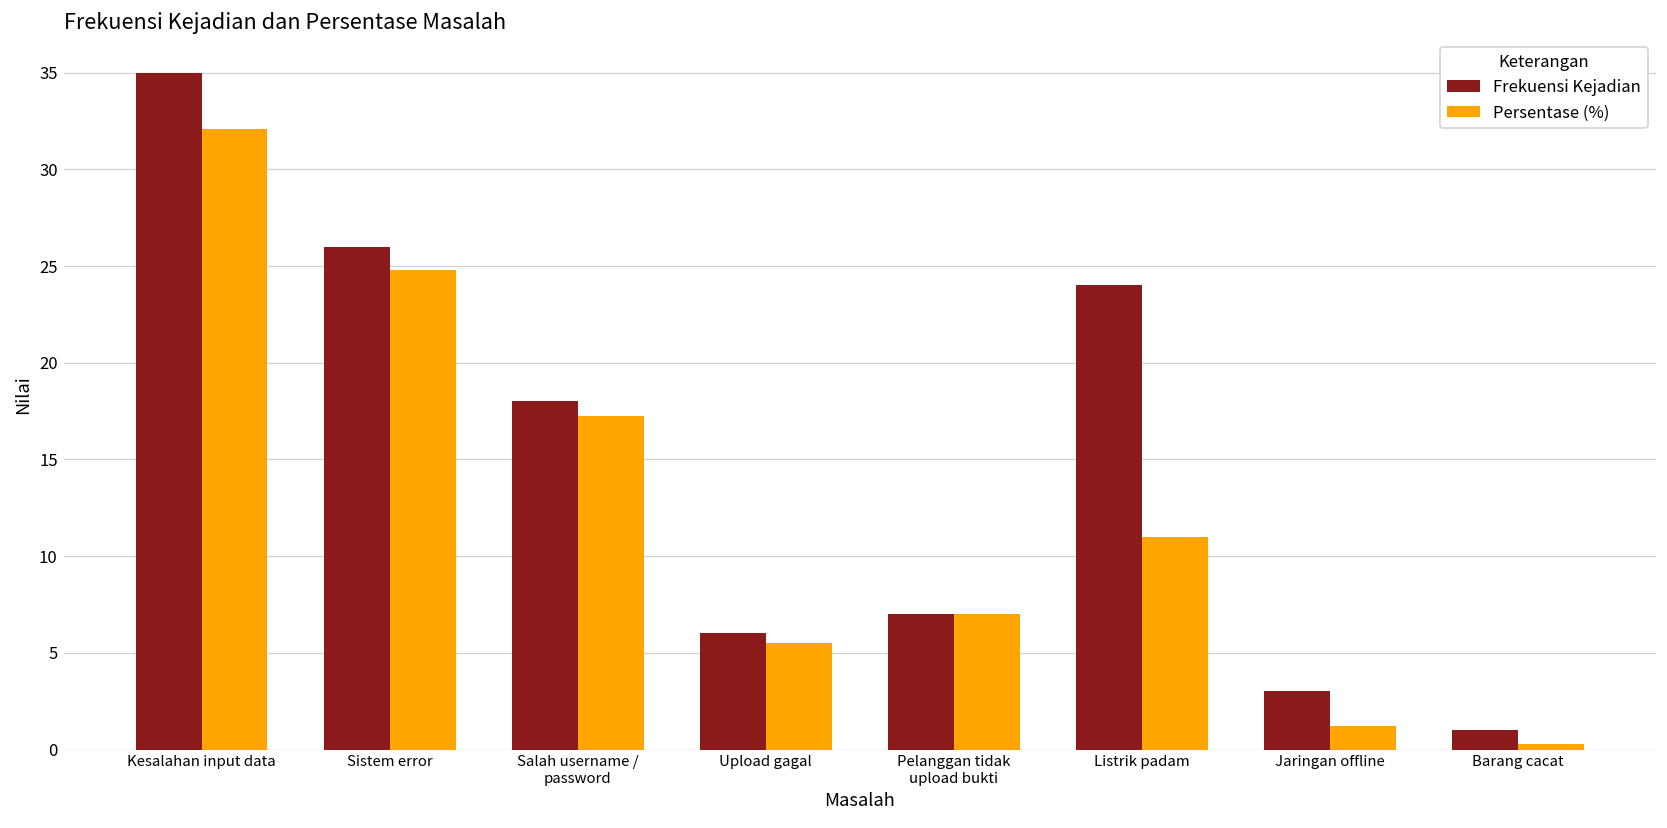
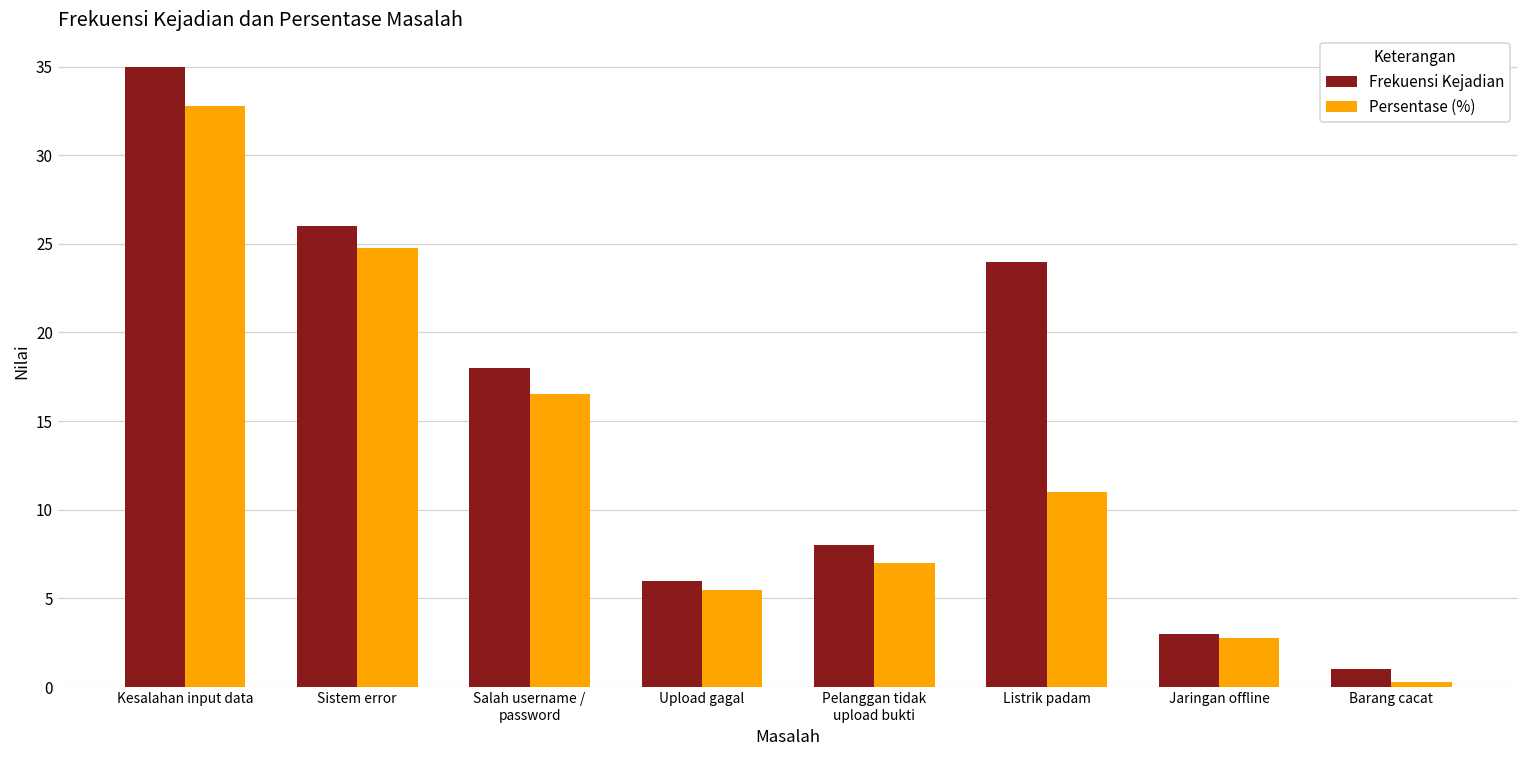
  {
    "Frekuensi Kejadian": {
      "Kesalahan input data": 35,
      "Sistem error": 26,
      "Salah username / password": 18,
      "Upload gagal": 6,
-     "Pelanggan tidak upload bukti": 7,
+     "Pelanggan tidak upload bukti": 8,
      "Listrik padam": 24,
      "Jaringan offline": 3,
      "Barang cacat": 1
    },
    "Persentase (%)": {
-     "Kesalahan input data": 32.1,
+     "Kesalahan input data": 32.8,
      "Sistem error": 24.8,
-     "Salah username / password": 17.2,
+     "Salah username / password": 16.5,
      "Upload gagal": 5.5,
      "Pelanggan tidak upload bukti": 7.0,
      "Listrik padam": 11.0,
-     "Jaringan offline": 1.2,
+     "Jaringan offline": 2.8,
      "Barang cacat": 0.3
    }
  }
